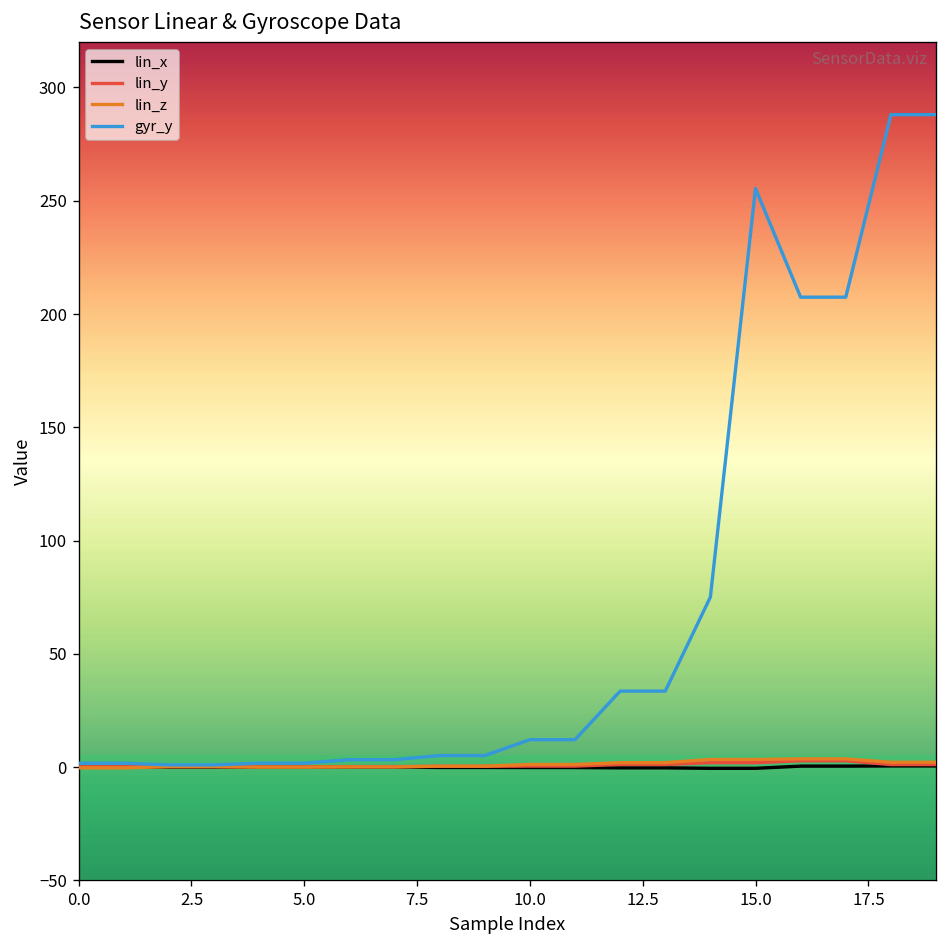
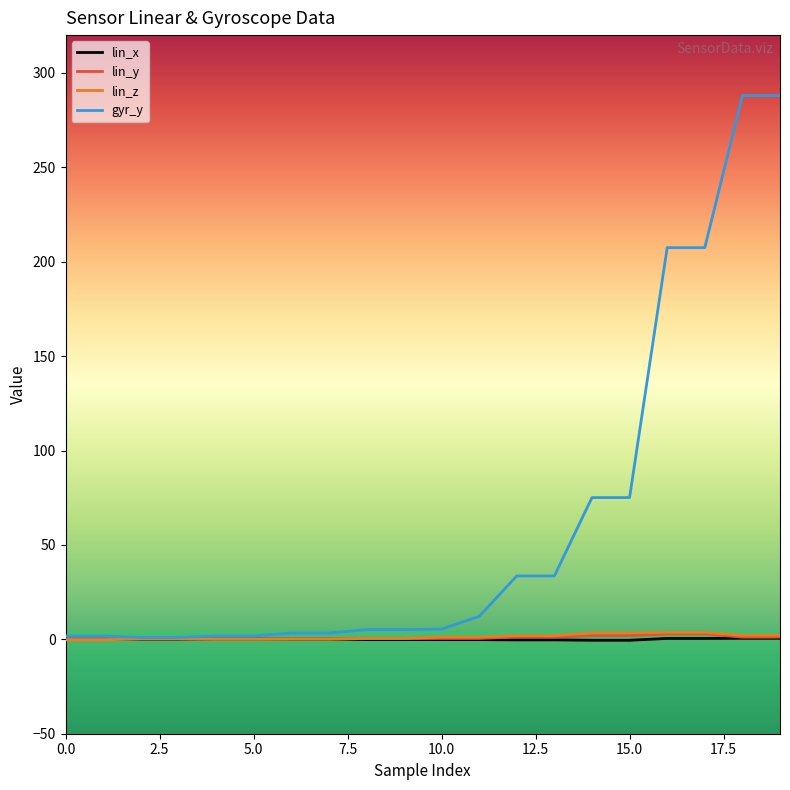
  {
    "lin_x": {
      "15.0": -1
    },
    "gyr_y": {
      "0.0": 2,
      "5.0": 2,
-     "10.0": 12,
-     "15.0": 255
+     "10.0": 5,
+     "15.0": 75
    }
  }
